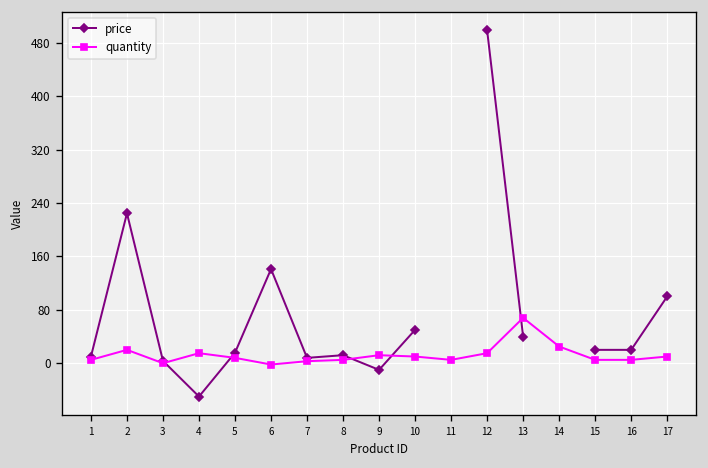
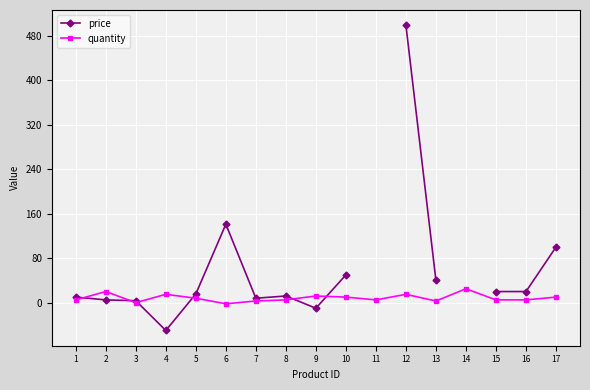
  {
    "price": {
      "1": 10,
-     "2": 220,
+     "2": 10,
      "4": -50,
      "5": 20,
      "6": 140,
      "7": 10,
      "8": 10,
      "9": -10,
      "10": 50,
      "12": 500,
      "13": 40,
      "15": 20,
      "16": 20,
      "17": 100
    },
    "quantity": {
      "1": 10,
      "2": 20,
      "4": 20,
      "5": 10,
      "6": 0,
      "7": 0,
      "8": 10,
      "9": 10,
      "10": 10,
      "11": 10,
      "12": 20,
-     "13": 70,
+     "13": 0,
      "14": 30,
      "15": 10,
      "16": 10,
      "17": 10
    }
  }
